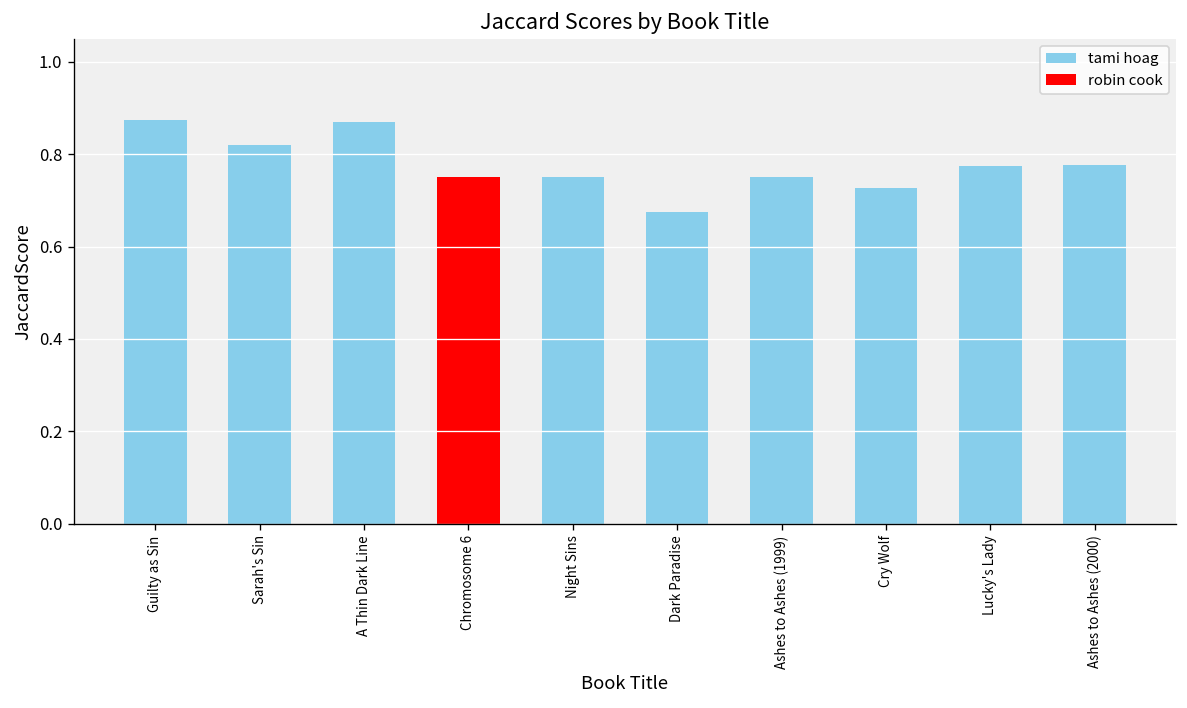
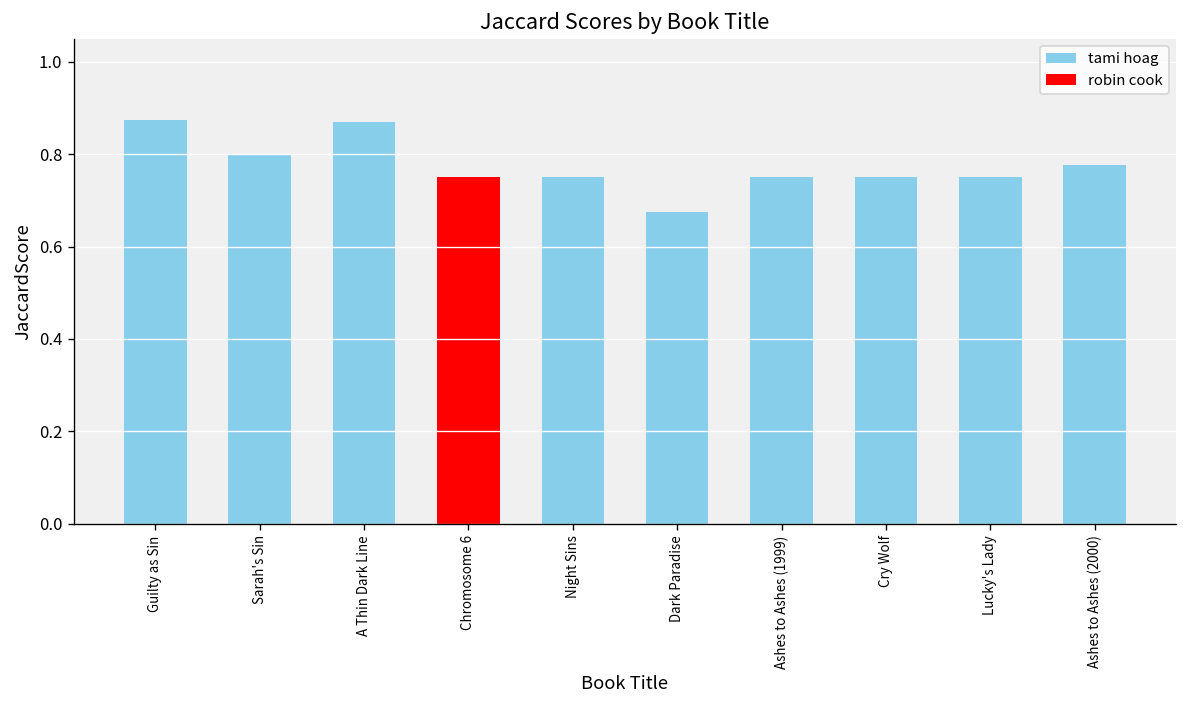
  {
    "Guilty as Sin": 0.88,
-   "Sarah's Sin": 0.82,
+   "Sarah's Sin": 0.80,
    "A Thin Dark Line": 0.87,
    "Chromosome 6": 0.75,
    "Night Sins": 0.75,
    "Dark Paradise": 0.68,
    "Ashes to Ashes (1999)": 0.75,
-   "Cry Wolf": 0.73,
-   "Lucky's Lady": 0.78,
+   "Cry Wolf": 0.75,
+   "Lucky's Lady": 0.75,
    "Ashes to Ashes (2000)": 0.78
  }
